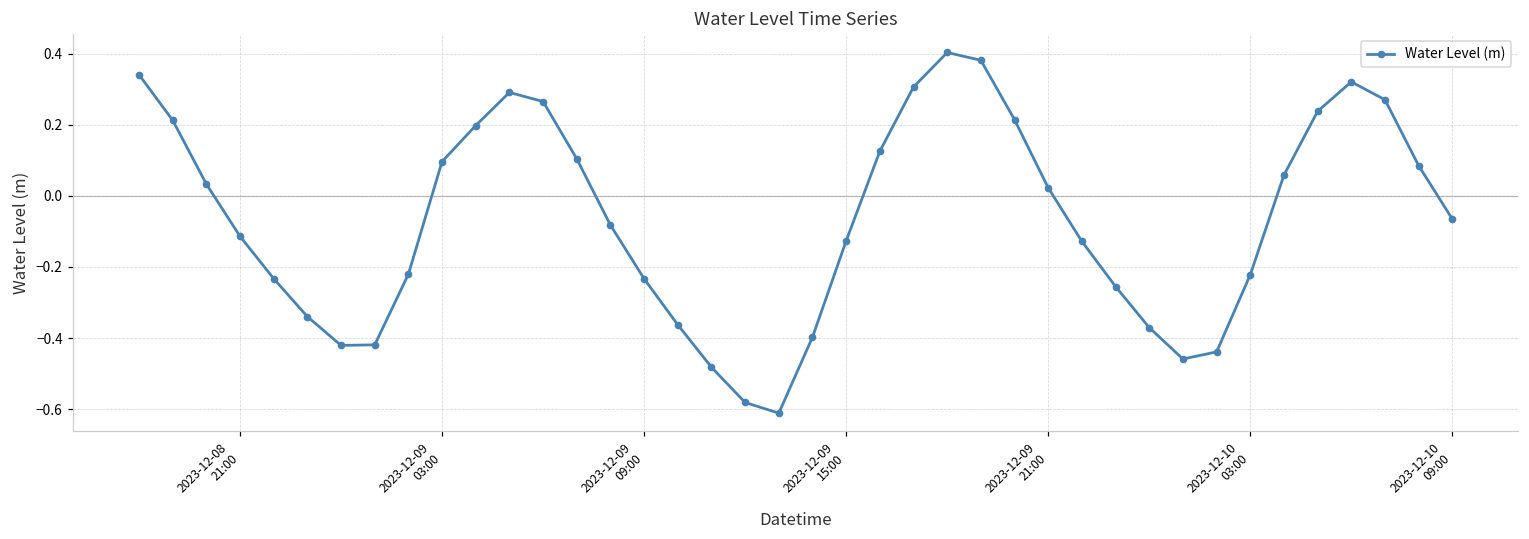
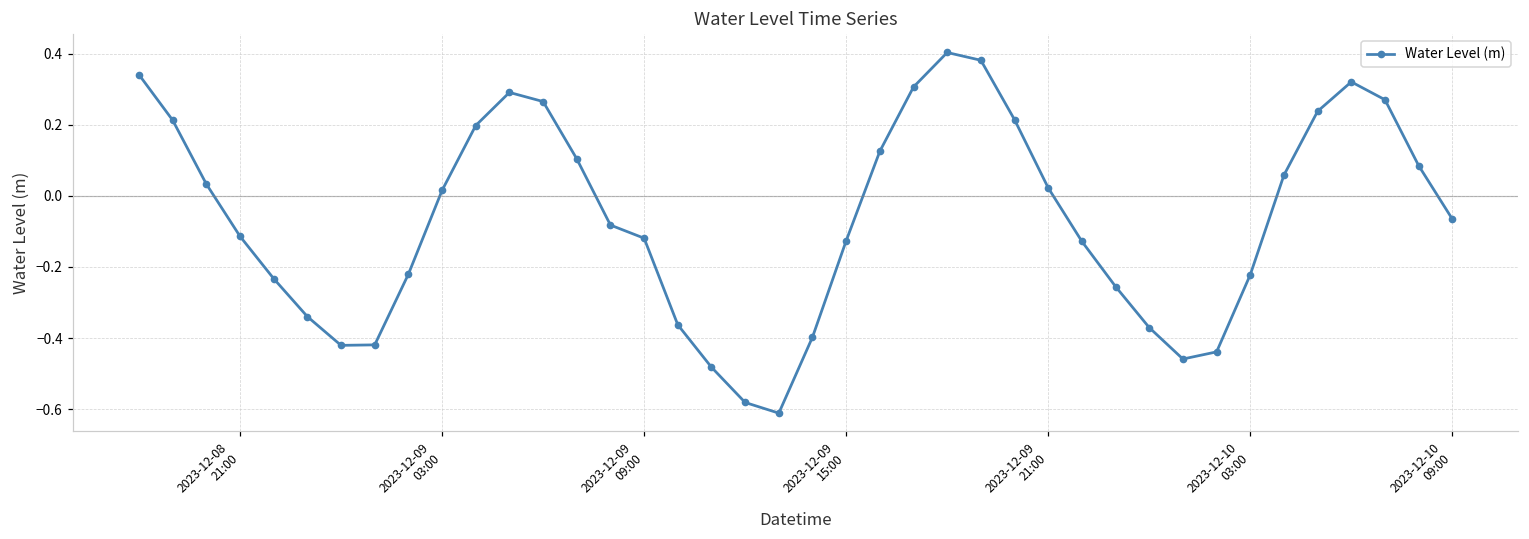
  {
    "2023-12-08 21:00": -0.11,
-   "2023-12-09 03:00": 0.10,
-   "2023-12-09 09:00": -0.23,
+   "2023-12-09 03:00": 0.02,
+   "2023-12-09 09:00": -0.12,
    "2023-12-09 15:00": -0.13,
    "2023-12-09 21:00": 0.02,
    "2023-12-10 03:00": -0.22,
    "2023-12-10 09:00": -0.07
  }
